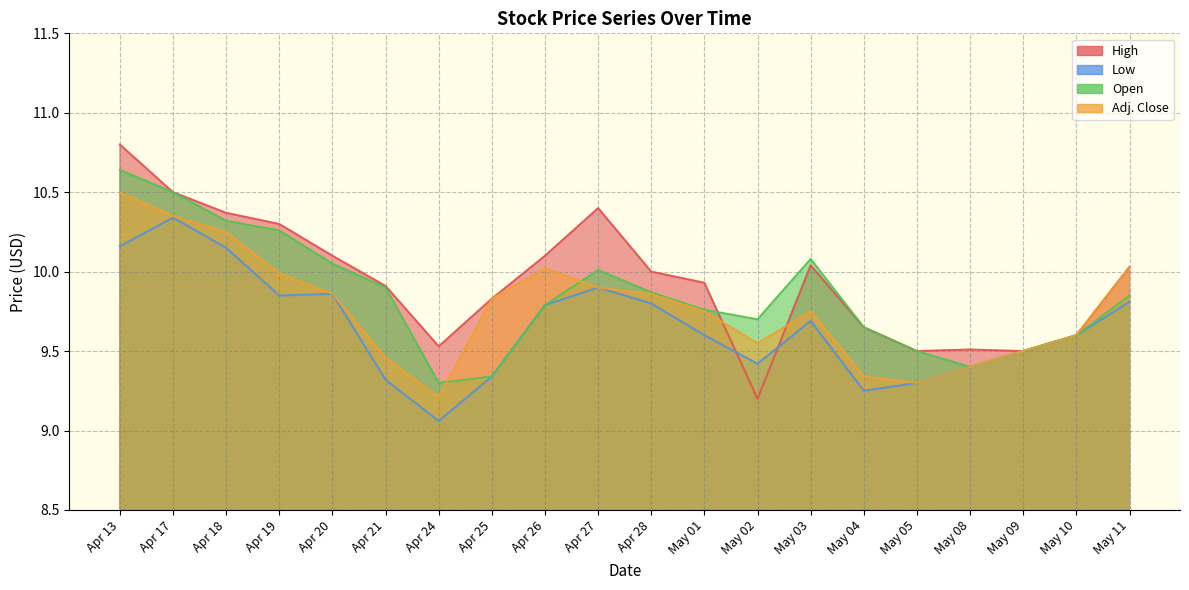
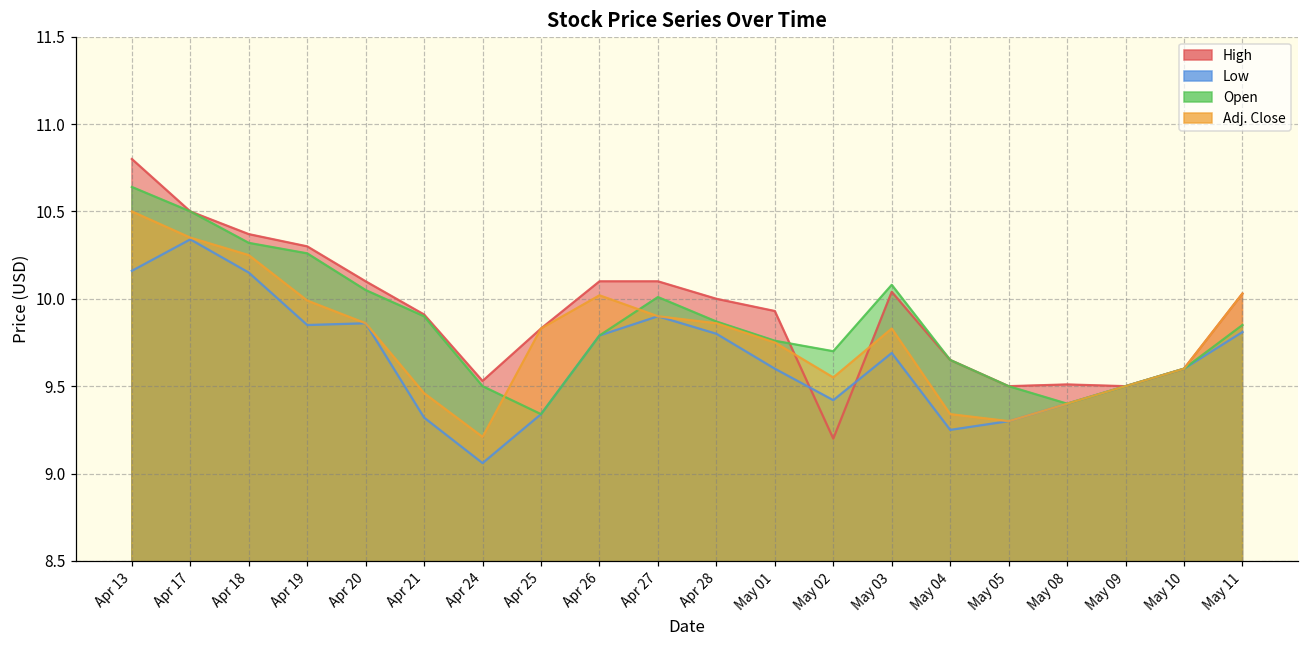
  {
    "High": {
      "Apr 13": 10.8,
      "Apr 18": 10.37,
      "Apr 19": 10.3,
      "Apr 20": 10.1,
      "Apr 24": 9.53,
      "Apr 26": 10.1,
-     "Apr 27": 10.4,
+     "Apr 27": 10.1,
      "Apr 28": 10.0,
      "May 01": 9.93,
      "May 02": 9.2,
      "May 03": 10.04,
      "May 08": 9.5
    },
    "Low": {
      "Apr 13": 10.16,
      "Apr 18": 10.15,
      "Apr 19": 9.85,
      "Apr 21": 9.32,
      "Apr 24": 9.06,
      "Apr 28": 9.80,
      "May 01": 9.60,
      "May 02": 9.42,
      "May 03": 9.69,
      "May 04": 9.25,
      "May 11": 9.81
    },
    "Open": {
      "Apr 13": 10.64,
      "Apr 18": 10.32,
      "Apr 19": 10.26,
      "Apr 20": 10.05,
-     "Apr 24": 9.3,
+     "Apr 24": 9.5,
      "Apr 27": 10.0,
      "May 02": 9.7,
      "May 03": 10.08,
      "May 11": 9.85
    },
    "Adj. Close": {
      "Apr 13": 10.50,
      "Apr 18": 10.25,
      "Apr 19": 9.99,
      "Apr 21": 9.46,
      "Apr 24": 9.21,
      "Apr 26": 10.02,
      "May 02": 9.55,
-     "May 03": 9.75,
+     "May 03": 9.83,
      "May 04": 9.34
    }
  }
